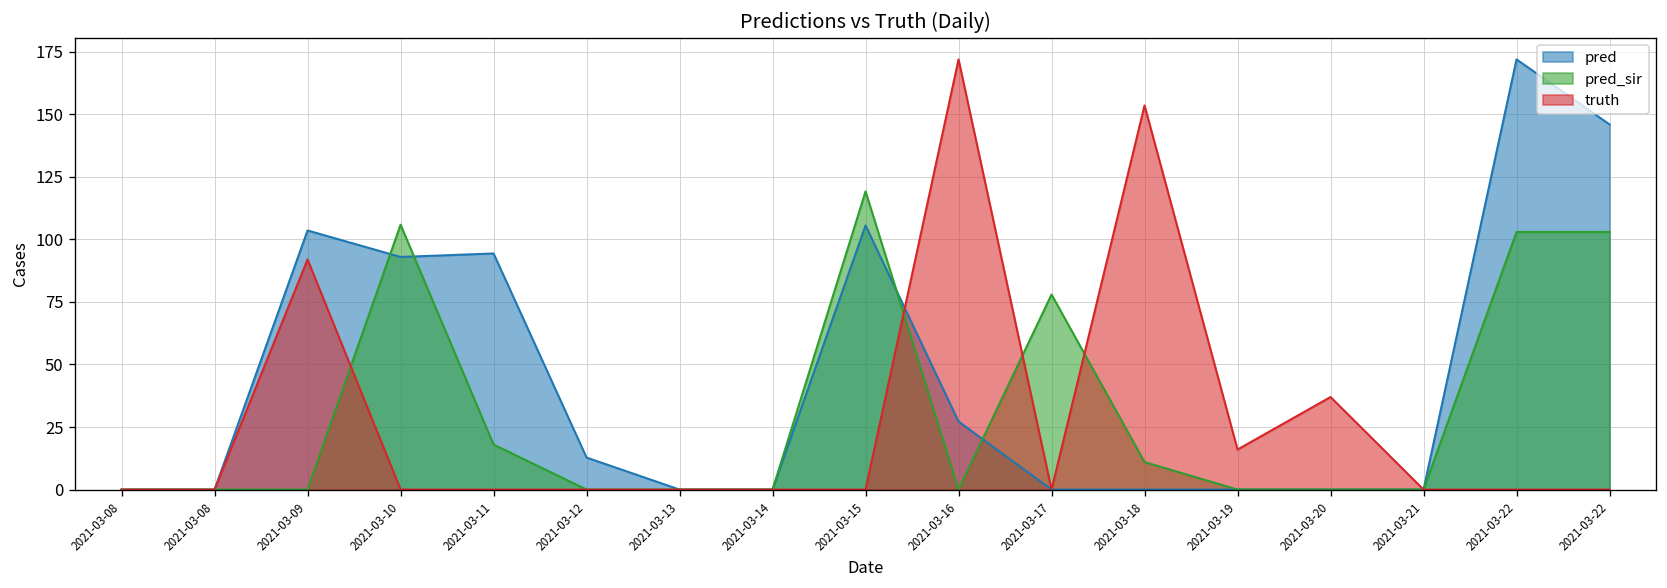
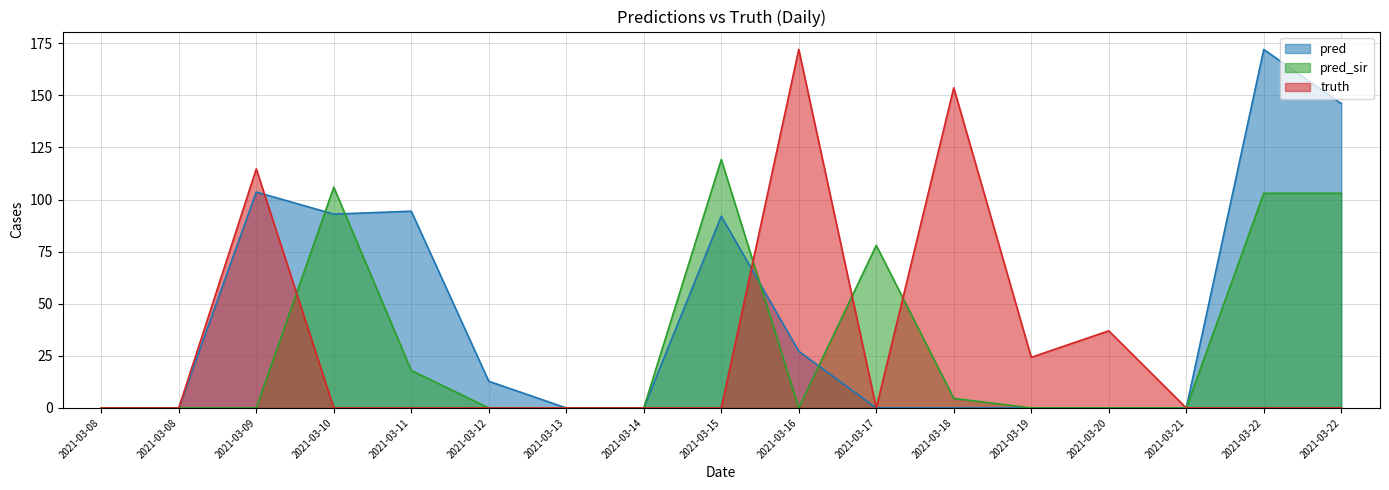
  {
    "pred": {
      "2021-03-09": 104,
      "2021-03-10": 93,
      "2021-03-11": 94,
      "2021-03-12": 13,
-     "2021-03-15": 106,
+     "2021-03-15": 92,
      "2021-03-16": 27,
      "2021-03-18": 0
    },
    "pred_sir": {
      "2021-03-09": 0,
      "2021-03-10": 106,
      "2021-03-11": 18,
      "2021-03-15": 119,
      "2021-03-16": 0,
      "2021-03-17": 78,
-     "2021-03-18": 11
+     "2021-03-18": 5
    },
    "truth": {
-     "2021-03-09": 92,
+     "2021-03-09": 115,
      "2021-03-10": 0,
      "2021-03-11": 0,
      "2021-03-15": 0,
      "2021-03-16": 172,
      "2021-03-18": 154,
-     "2021-03-19": 16,
+     "2021-03-19": 24,
      "2021-03-20": 37
    }
  }
